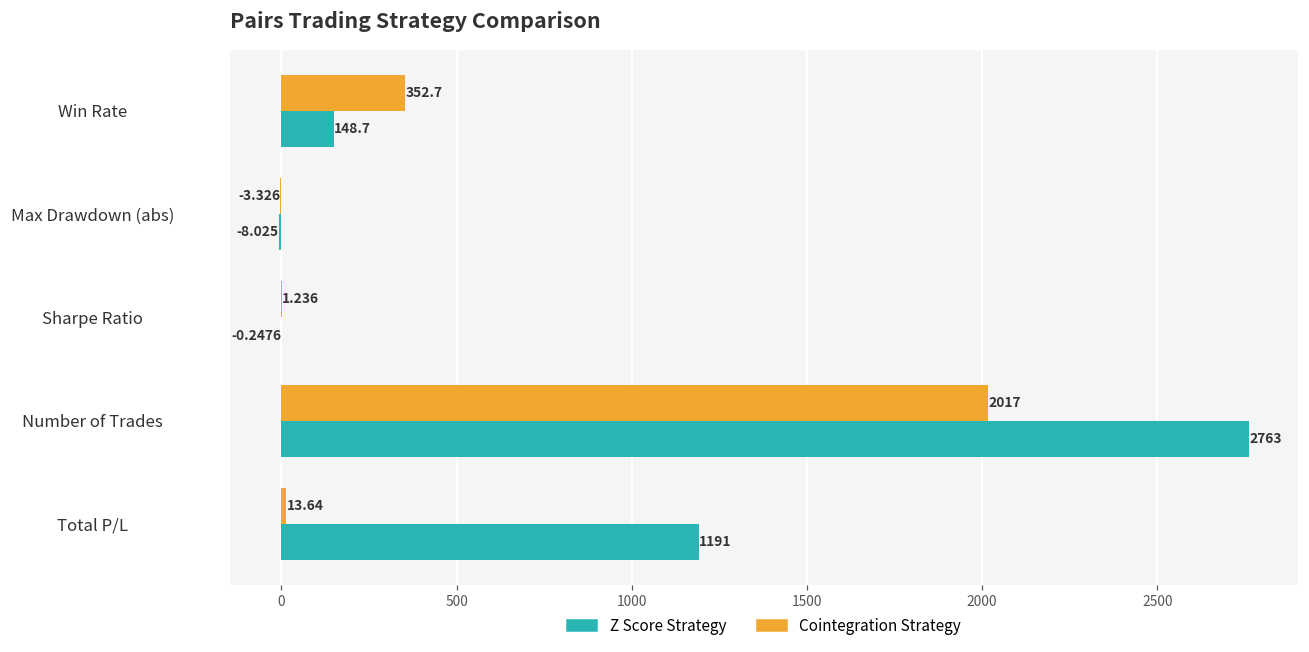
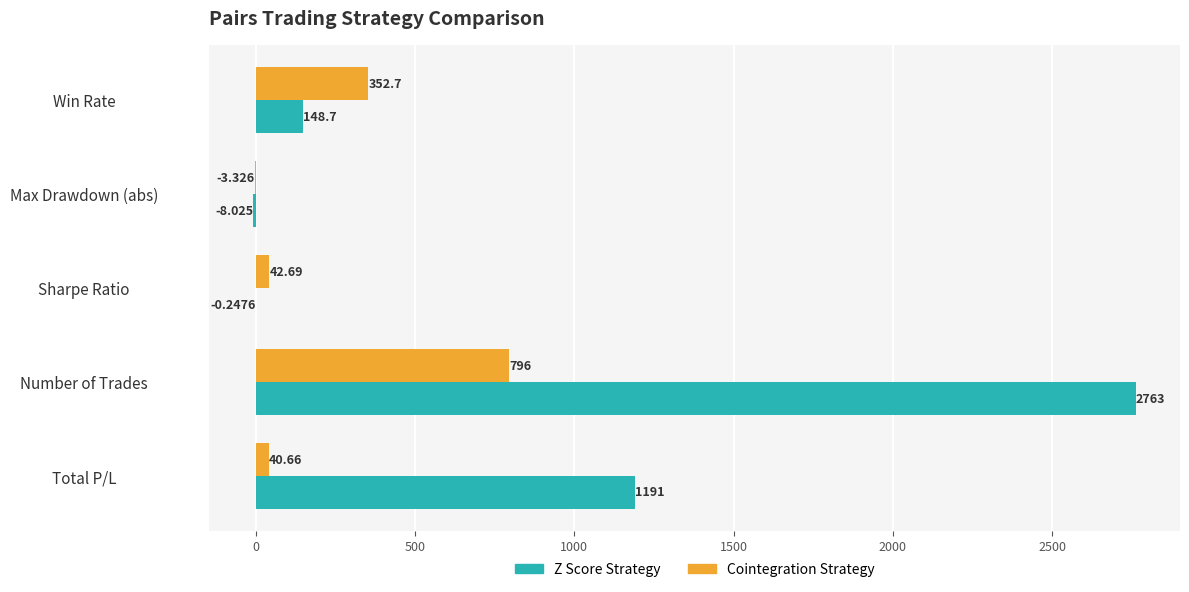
  {
    "Z Score Strategy": {
      "Win Rate": 148.7,
      "Max Drawdown (abs)": -8.025,
      "Sharpe Ratio": -0.2476,
      "Number of Trades": 2763,
      "Total P/L": 1191
    },
    "Cointegration Strategy": {
      "Win Rate": 352.7,
      "Max Drawdown (abs)": -3.326,
-     "Sharpe Ratio": 1.236,
-     "Number of Trades": 2017,
-     "Total P/L": 13.64
+     "Sharpe Ratio": 42.69,
+     "Number of Trades": 796,
+     "Total P/L": 40.66
    }
  }
